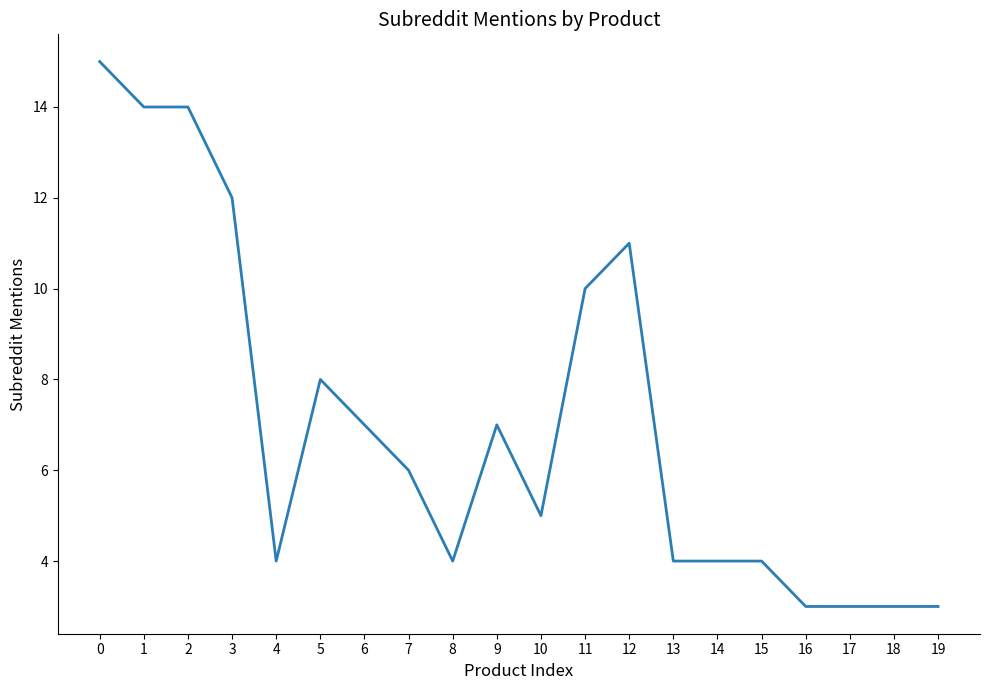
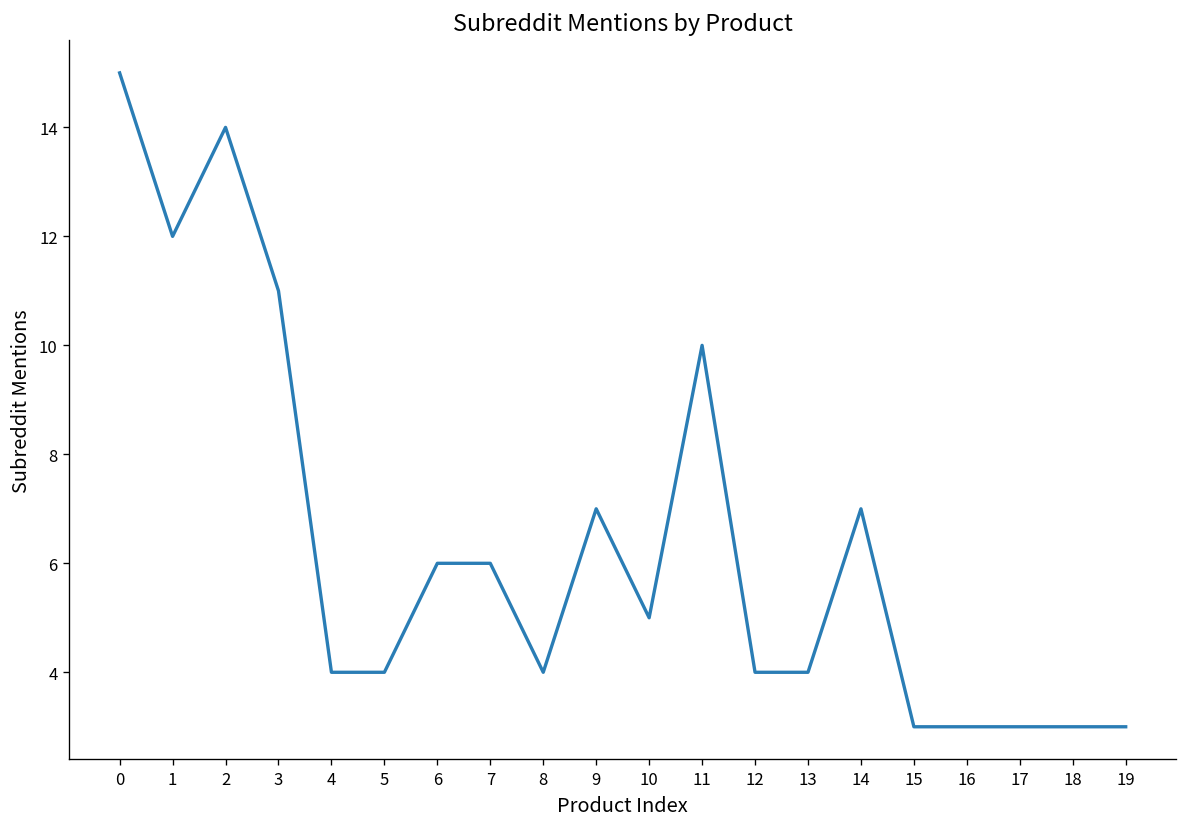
  {
    "0": 15,
-   "1": 14,
+   "1": 12,
    "2": 14,
-   "3": 12,
+   "3": 11,
    "4": 4,
-   "5": 8,
-   "6": 7,
+   "5": 4,
+   "6": 6,
    "7": 6,
    "8": 4,
    "9": 7,
    "10": 5,
    "11": 10,
-   "12": 11,
+   "12": 4,
    "13": 4,
-   "14": 4,
-   "15": 4,
+   "14": 7,
+   "15": 3,
    "16": 3,
    "17": 3,
    "18": 3,
    "19": 3
  }
